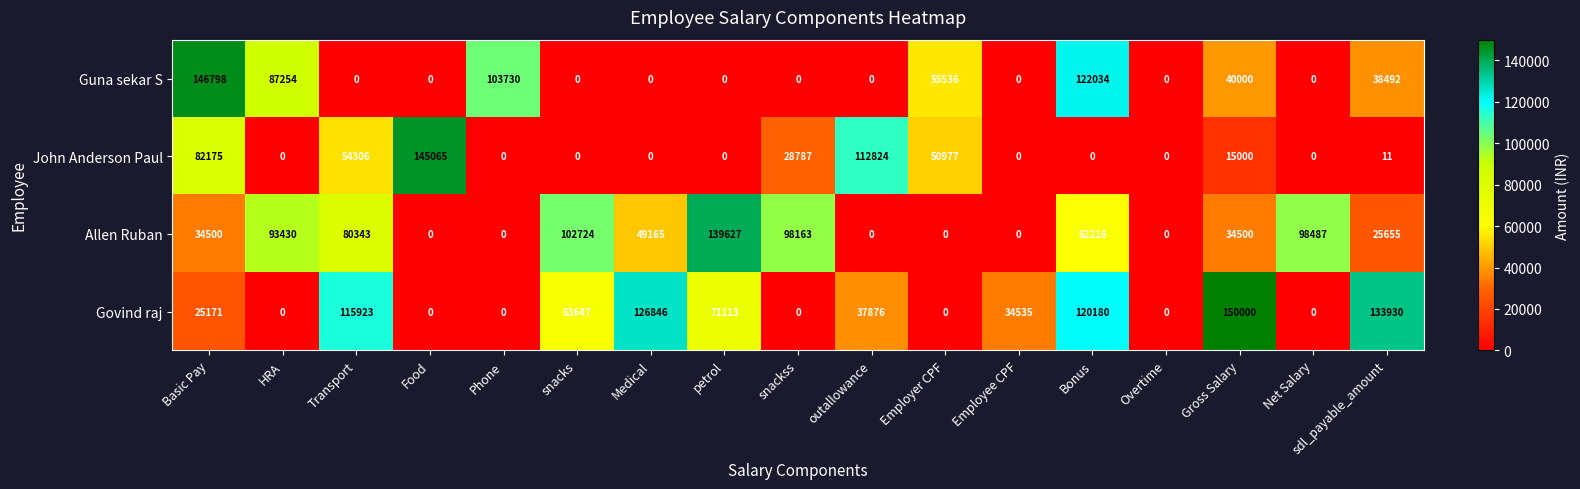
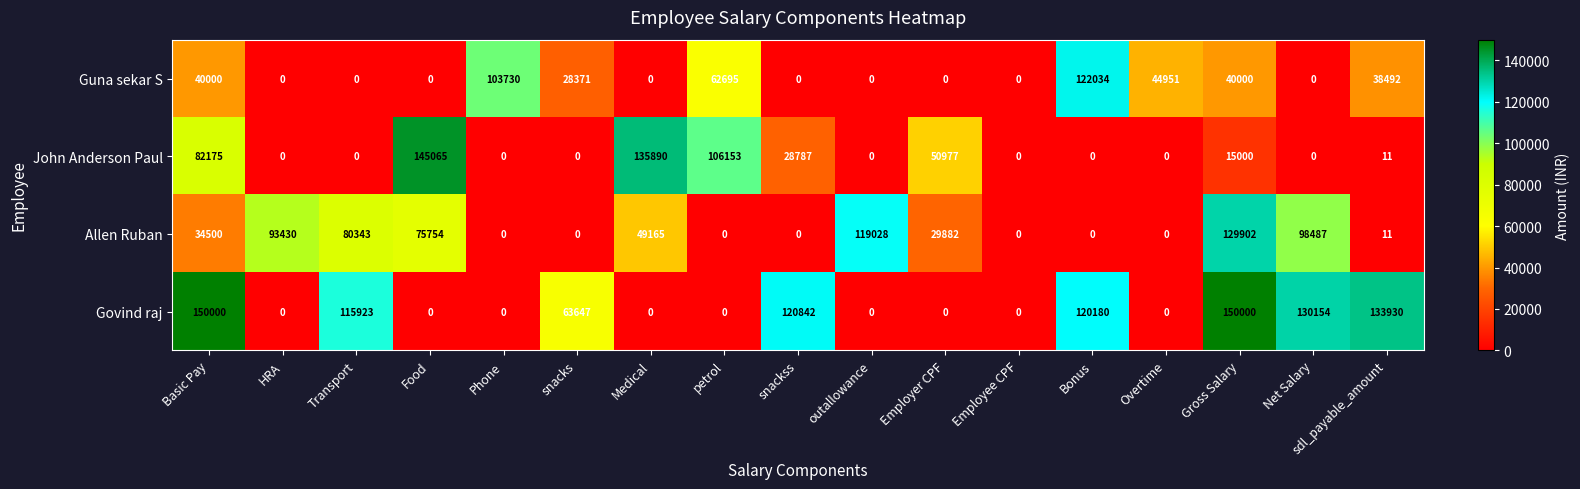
  {
    "Guna sekar S": {
-     "Basic Pay": 146798,
-     "HRA": 87254,
+     "Basic Pay": 40000,
+     "HRA": 0,
      "Transport": 0,
      "Food": 0,
      "Phone": 103730,
-     "snacks": 0,
+     "snacks": 28371,
      "Medical": 0,
-     "petrol": 0,
+     "petrol": 62695,
      "snackss": 0,
      "outallowance": 0,
-     "Employer CPF": 55536,
+     "Employer CPF": 0,
      "Employee CPF": 0,
      "Bonus": 122034,
-     "Overtime": 0,
+     "Overtime": 44951,
      "Gross Salary": 40000,
      "Net Salary": 0,
      "sdl_payable_amount": 38492
    },
    "John Anderson Paul": {
      "Basic Pay": 82175,
      "HRA": 0,
-     "Transport": 54306,
+     "Transport": 0,
      "Food": 145065,
      "Phone": 0,
      "snacks": 0,
-     "Medical": 0,
-     "petrol": 0,
+     "Medical": 135890,
+     "petrol": 106153,
      "snackss": 28787,
-     "outallowance": 112824,
+     "outallowance": 0,
      "Employer CPF": 50977,
      "Employee CPF": 0,
      "Bonus": 0,
      "Overtime": 0,
      "Gross Salary": 15000,
      "Net Salary": 0,
      "sdl_payable_amount": 11
    },
    "Allen Ruban": {
      "Basic Pay": 34500,
      "HRA": 93430,
      "Transport": 80343,
-     "Food": 0,
+     "Food": 75754,
      "Phone": 0,
-     "snacks": 102724,
+     "snacks": 0,
      "Medical": 49165,
-     "petrol": 139627,
-     "snackss": 98163,
-     "outallowance": 0,
-     "Employer CPF": 0,
+     "petrol": 0,
+     "snackss": 0,
+     "outallowance": 119028,
+     "Employer CPF": 29882,
      "Employee CPF": 0,
-     "Bonus": 62216,
+     "Bonus": 0,
      "Overtime": 0,
-     "Gross Salary": 34500,
+     "Gross Salary": 129902,
      "Net Salary": 98487,
-     "sdl_payable_amount": 25655
+     "sdl_payable_amount": 11
    },
    "Govind raj": {
-     "Basic Pay": 25171,
+     "Basic Pay": 150000,
      "HRA": 0,
      "Transport": 115923,
      "Food": 0,
      "Phone": 0,
      "snacks": 63647,
-     "Medical": 126846,
-     "petrol": 71113,
-     "snackss": 0,
-     "outallowance": 37876,
+     "Medical": 0,
+     "petrol": 0,
+     "snackss": 120842,
+     "outallowance": 0,
      "Employer CPF": 0,
-     "Employee CPF": 34535,
+     "Employee CPF": 0,
      "Bonus": 120180,
      "Overtime": 0,
      "Gross Salary": 150000,
-     "Net Salary": 0,
+     "Net Salary": 130154,
      "sdl_payable_amount": 133930
    }
  }
